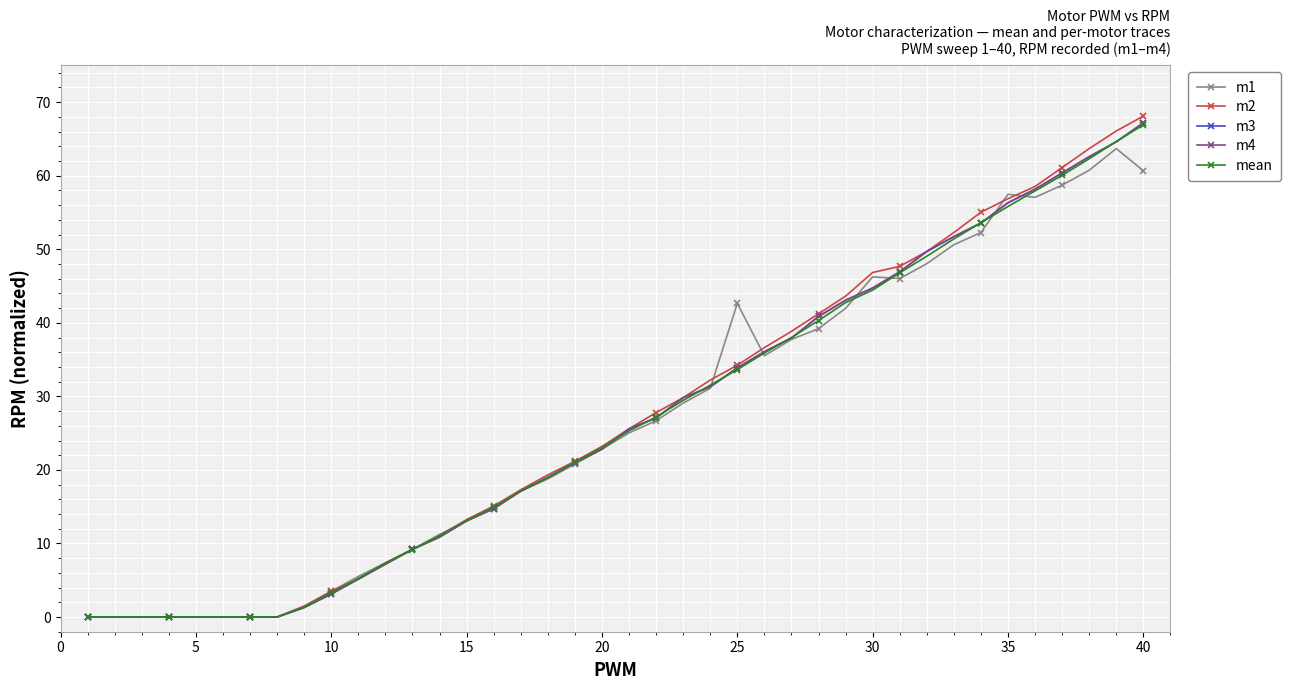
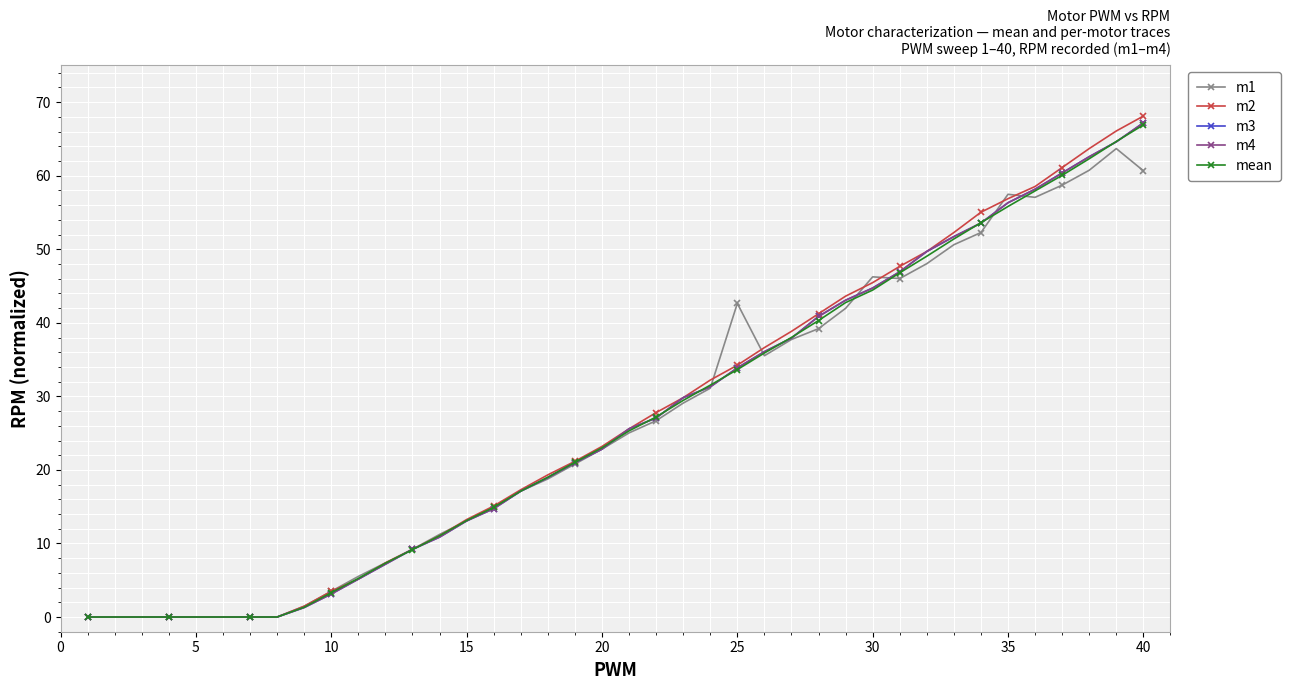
  {
    "m1": {
      "25": 43,
      "30": 46,
      "35": 57,
      "40": 61
    },
    "m2": {
      "25": 34,
-     "30": 47,
+     "30": 45,
      "35": 57,
      "40": 68
    },
    "m4": {
      "35": 56
    },
    "mean": {
      "35": 56
    }
  }
